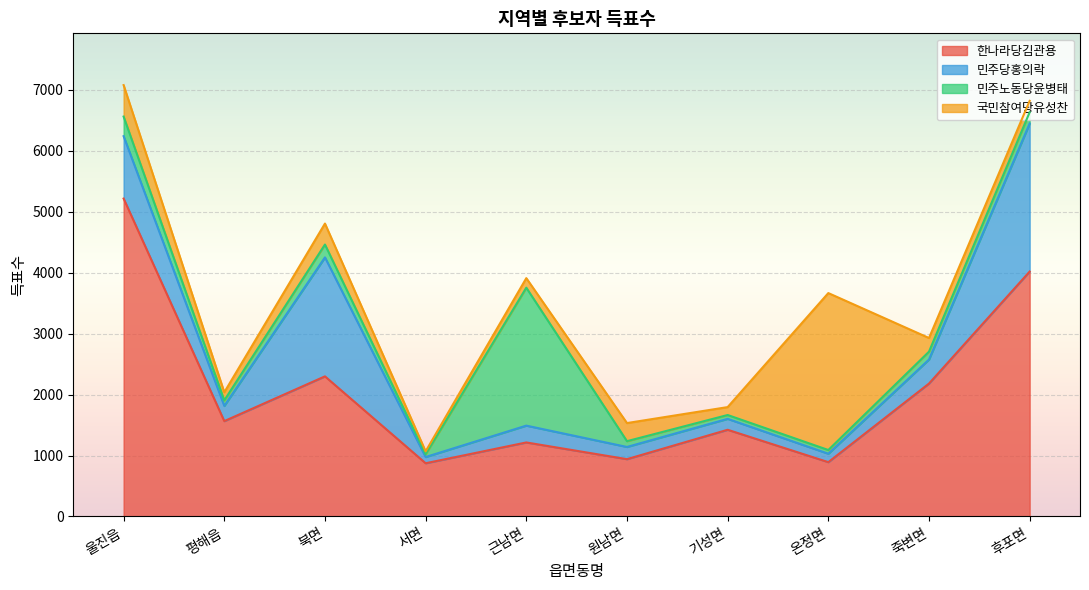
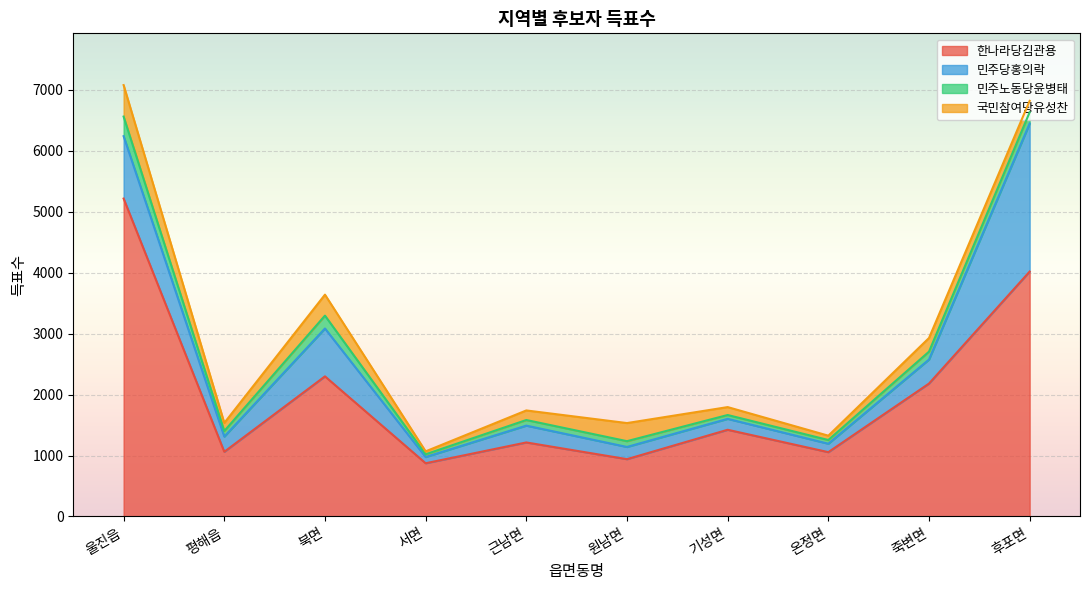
  {
    "한나라당김관용": {
      "울진읍": 5200,
-     "평해읍": 1600,
+     "평해읍": 1100,
      "북면": 2300,
      "서면": 900,
      "근남면": 1200,
      "원남면": 900,
      "기성면": 1400,
-     "온정면": 900,
+     "온정면": 1100,
      "죽변면": 2200,
      "후포면": 4000
    },
    "민주당홍의락": {
      "울진읍": 1000,
      "평해읍": 200,
-     "북면": 2000,
+     "북면": 800,
      "서면": 100,
      "근남면": 300,
      "원남면": 200,
      "기성면": 200,
      "온정면": 100,
      "죽변면": 400,
      "후포면": 2400
    },
    "민주노동당윤병태": {
      "울진읍": 300,
      "평해읍": 100,
      "북면": 200,
      "서면": 0,
-     "근남면": 2300,
+     "근남면": 100,
      "원남면": 100,
      "기성면": 100,
      "온정면": 100,
      "죽변면": 100
    },
    "국민참여당유성찬": {
      "울진읍": 500,
      "평해읍": 100,
      "북면": 300,
      "서면": 0,
      "근남면": 200,
      "원남면": 300,
      "기성면": 100,
-     "온정면": 2600,
+     "온정면": 100,
      "죽변면": 200
    }
  }
